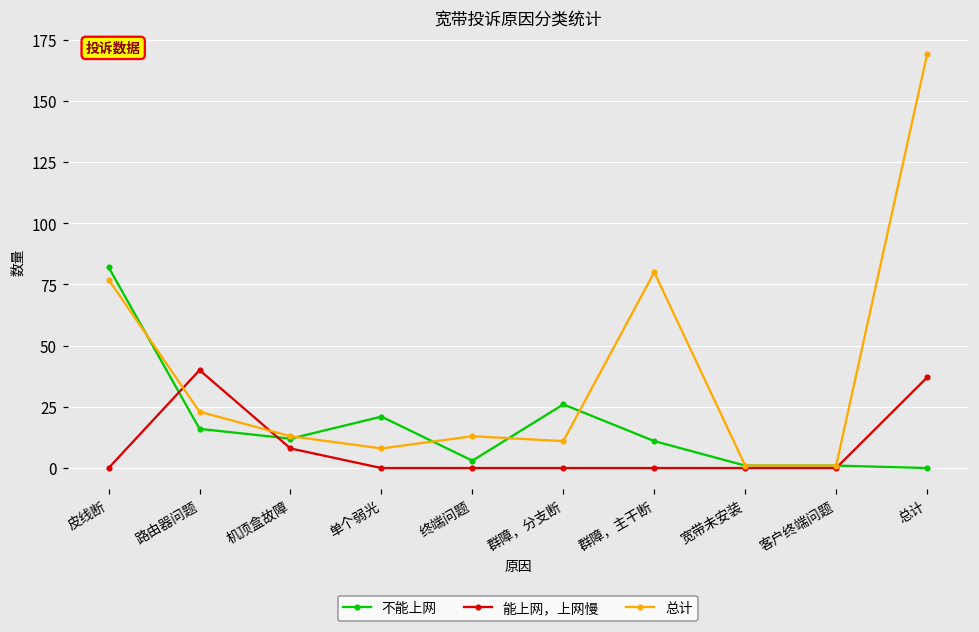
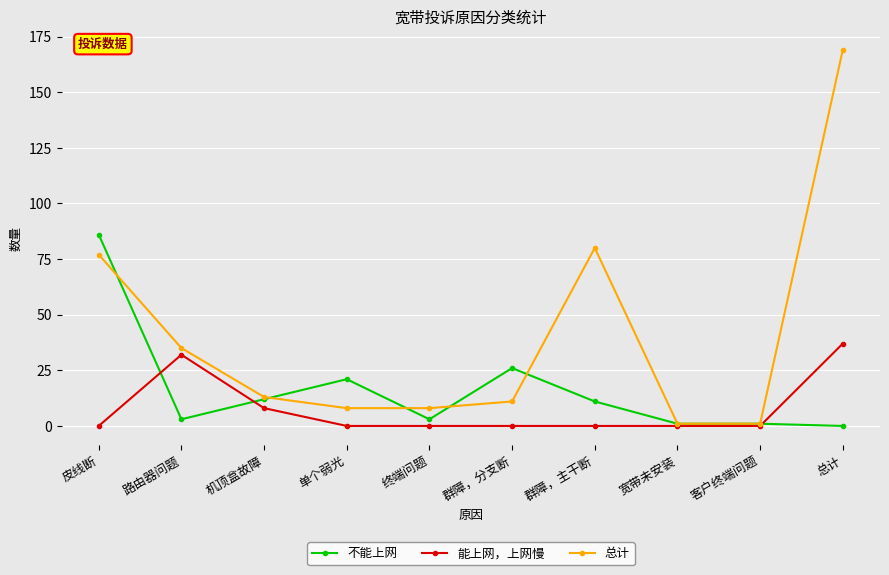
  {
    "不能上网": {
-     "皮线断": 82,
-     "路由器问题": 16,
+     "皮线断": 86,
+     "路由器问题": 3,
      "单个弱光": 21,
      "终端问题": 3,
      "群障，分支断": 26,
      "群障，主干断": 11,
      "总计": 0
    },
    "能上网，上网慢": {
      "皮线断": 0,
-     "路由器问题": 40,
+     "路由器问题": 32,
      "机顶盒故障": 8,
      "单个弱光": 0,
      "终端问题": 0,
      "群障，分支断": 0,
      "群障，主干断": 0,
      "总计": 37
    },
    "总计": {
      "皮线断": 77,
-     "路由器问题": 23,
+     "路由器问题": 35,
      "单个弱光": 8,
-     "终端问题": 13,
+     "终端问题": 8,
      "群障，分支断": 11,
      "群障，主干断": 80,
      "总计": 169
    }
  }
